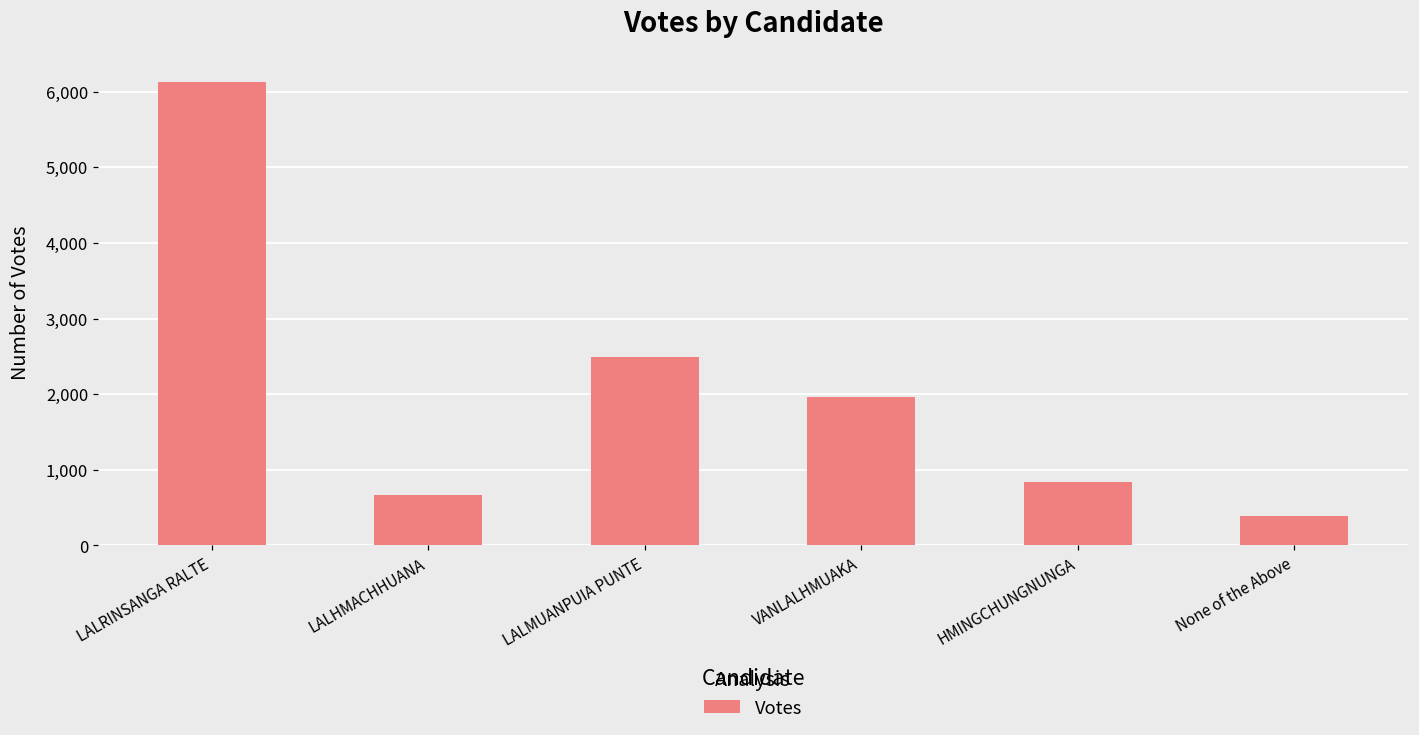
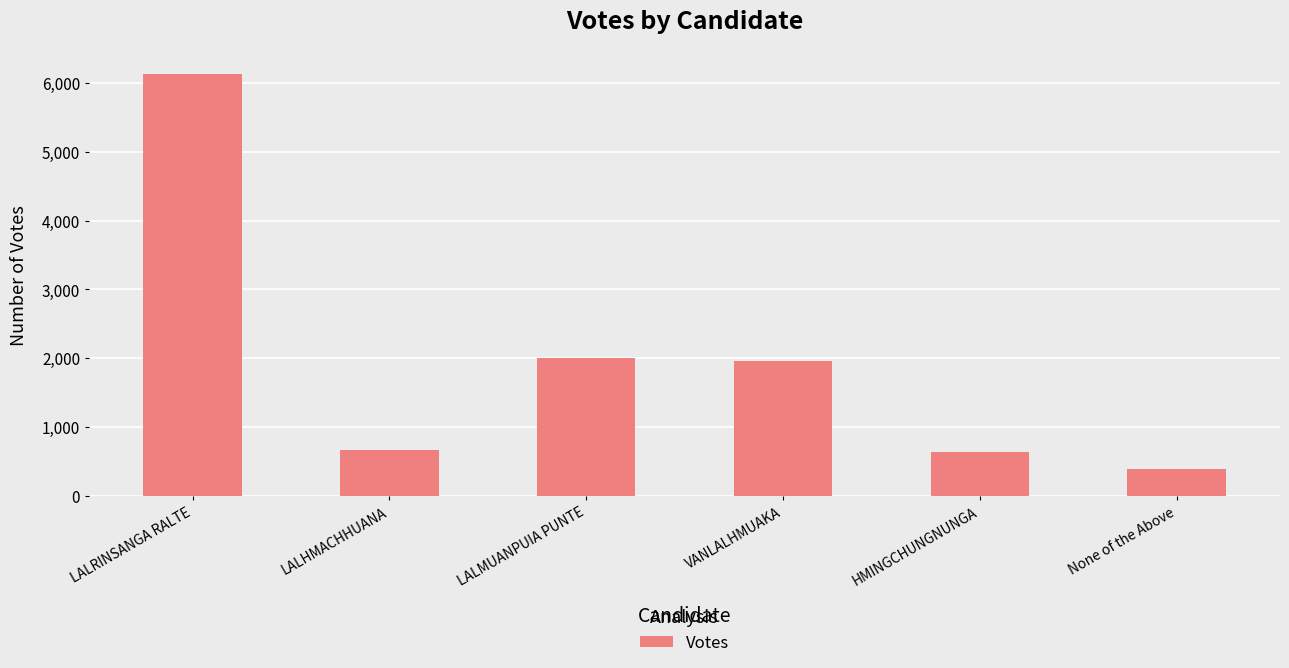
  {
    "LALRINSANGA RALTE": "6,100",
    "LALHMACHHUANA": "700",
-   "LALMUANPUIA PUNTE": "2,500",
+   "LALMUANPUIA PUNTE": "2,000",
    "VANLALHMUAKA": "2,000",
-   "HMINGCHUNGNUNGA": "800",
+   "HMINGCHUNGNUNGA": "600",
    "None of the Above": "400"
  }
